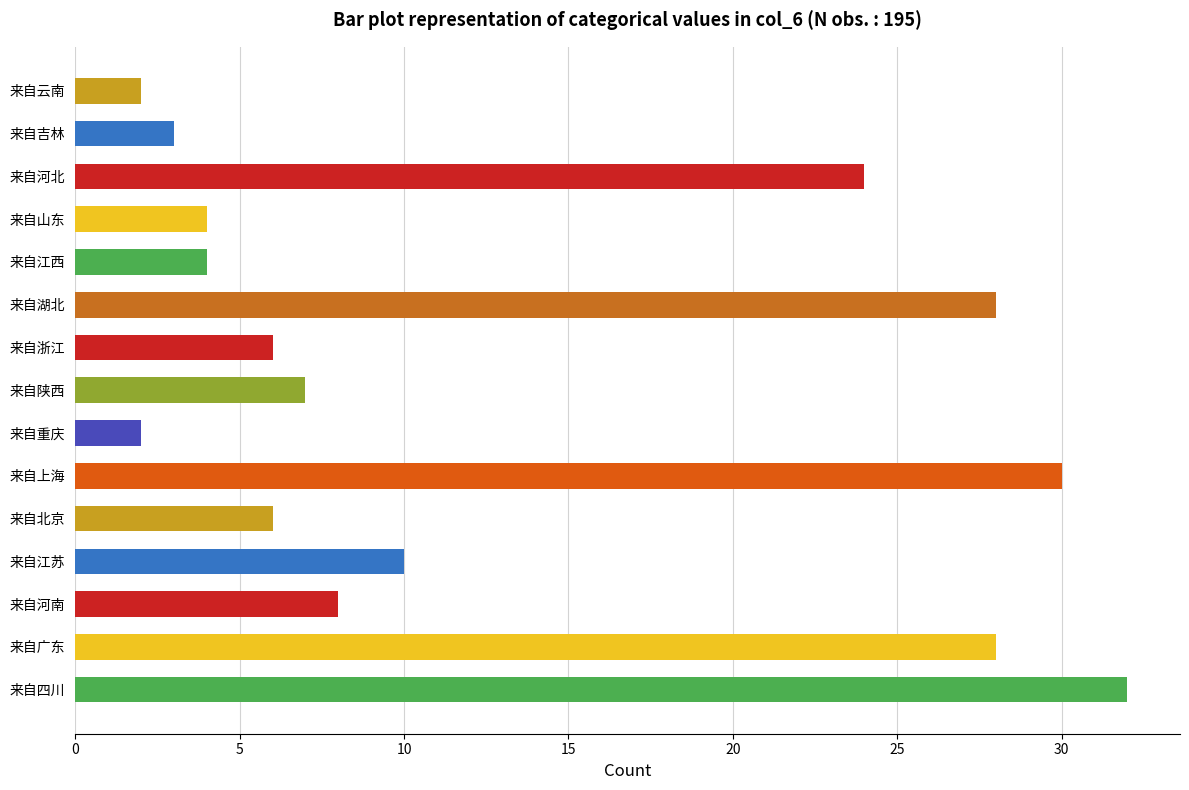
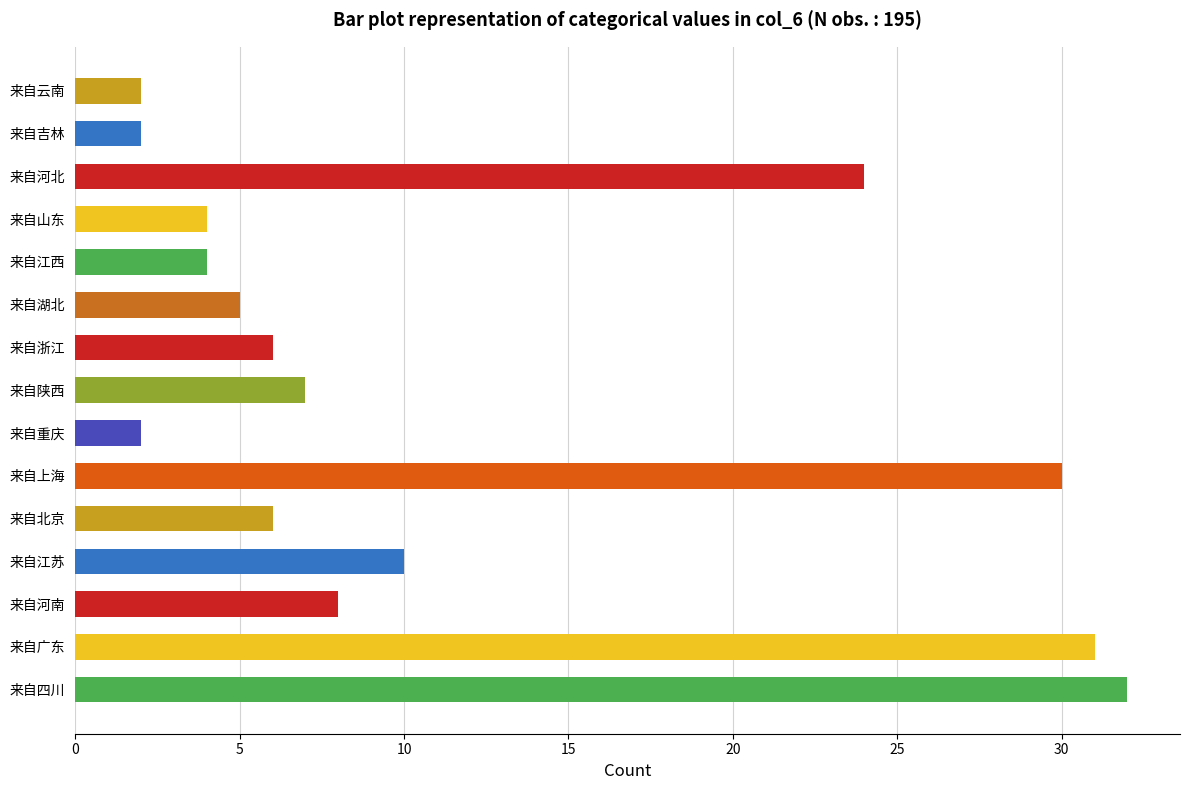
  {
    "来自云南": 2,
-   "来自吉林": 3,
+   "来自吉林": 2,
    "来自河北": 24,
    "来自山东": 4,
    "来自江西": 4,
-   "来自湖北": 28,
+   "来自湖北": 5,
    "来自浙江": 6,
    "来自陕西": 7,
    "来自重庆": 2,
    "来自上海": 30,
    "来自北京": 6,
    "来自江苏": 10,
    "来自河南": 8,
-   "来自广东": 28,
+   "来自广东": 31,
    "来自四川": 32
  }
